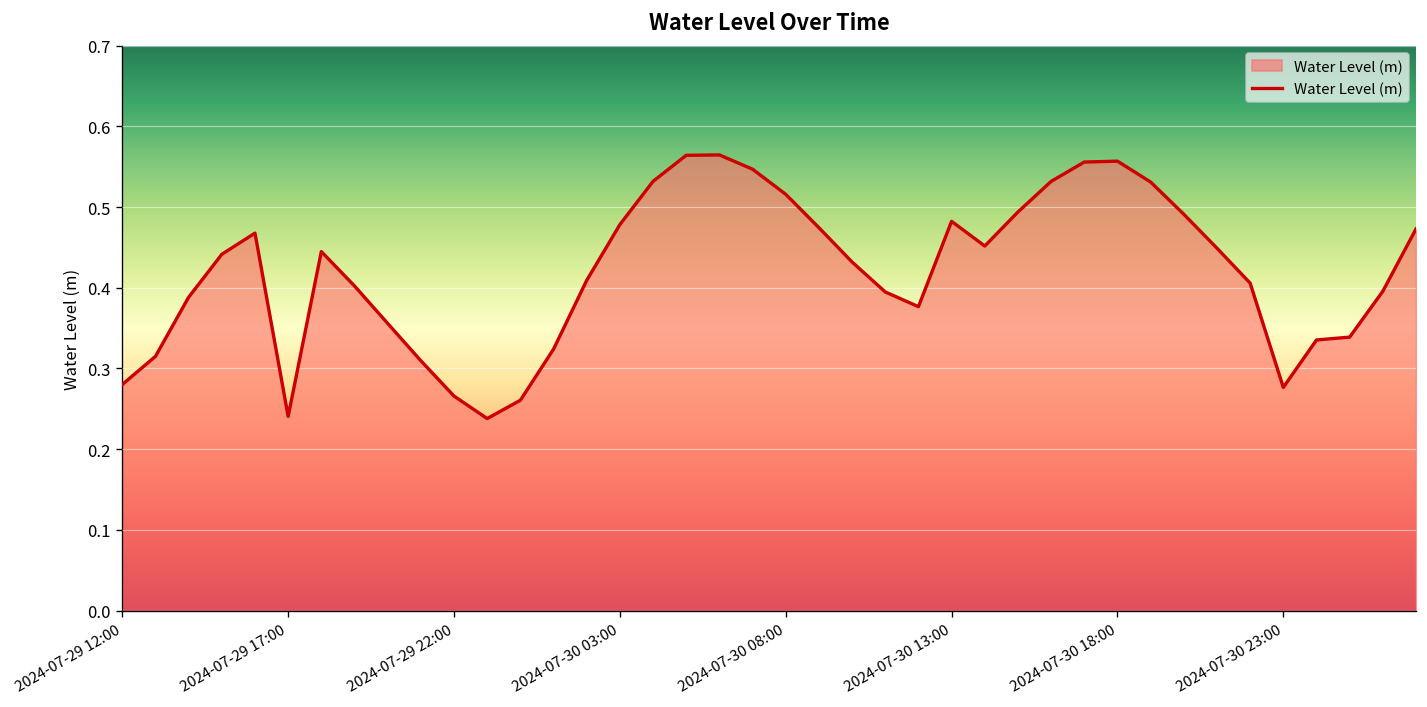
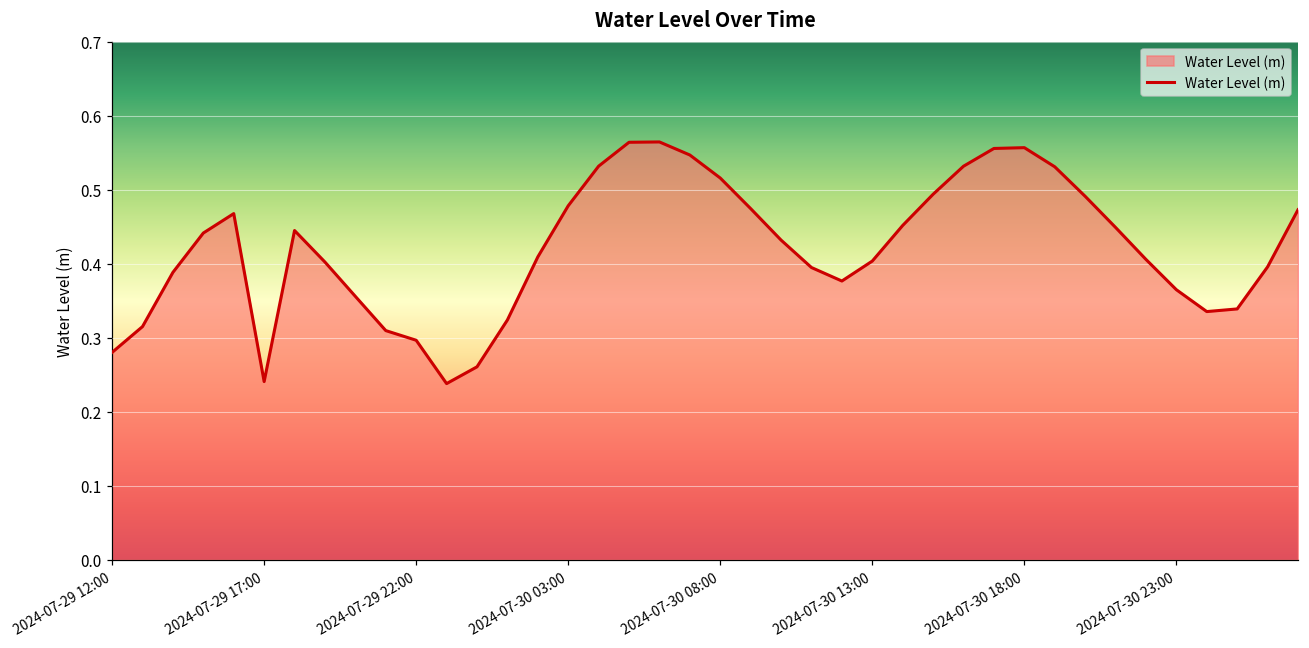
  {
    "2024-07-29 12:00": 0.28,
    "2024-07-29 17:00": 0.24,
-   "2024-07-29 22:00": 0.27,
+   "2024-07-29 22:00": 0.30,
    "2024-07-30 03:00": 0.48,
    "2024-07-30 08:00": 0.52,
-   "2024-07-30 13:00": 0.48,
+   "2024-07-30 13:00": 0.40,
    "2024-07-30 18:00": 0.56,
-   "2024-07-30 23:00": 0.28
+   "2024-07-30 23:00": 0.36
  }
